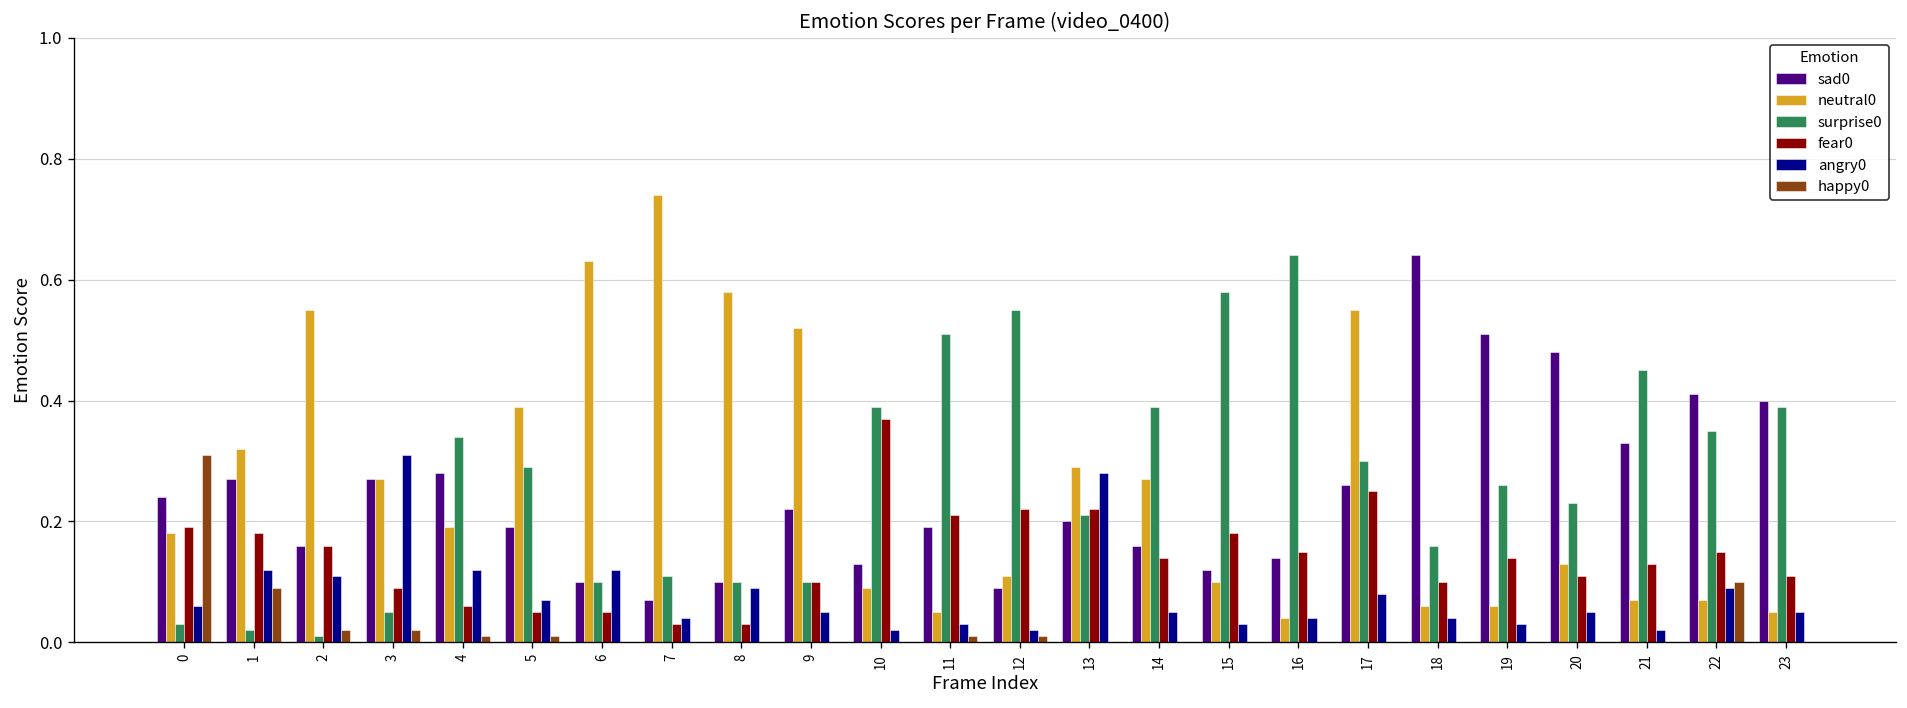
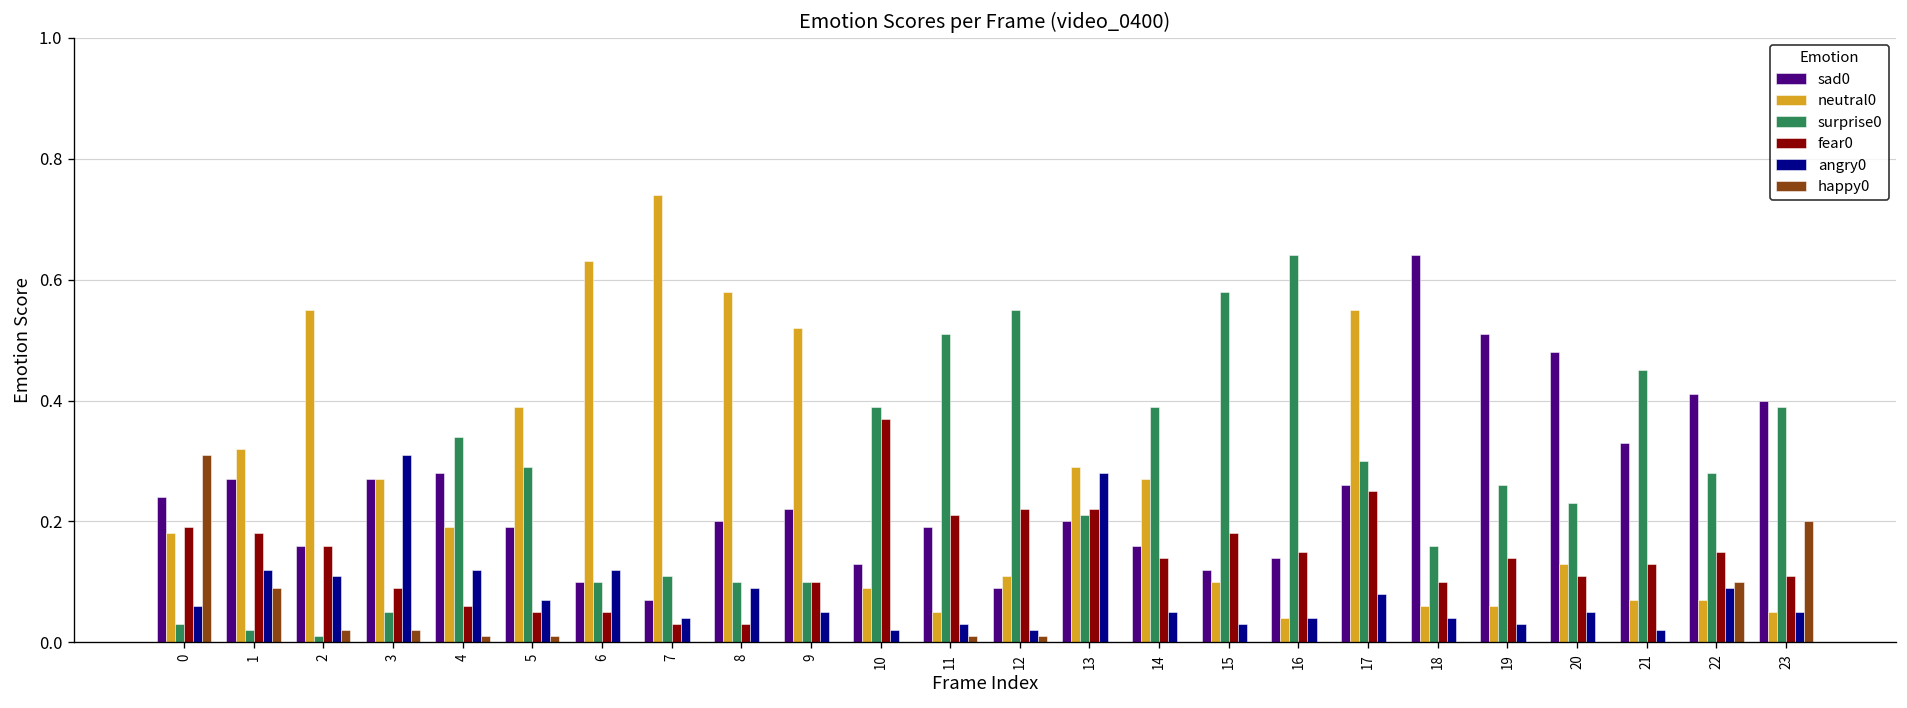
  {
    "sad0": {
      "0": 0.24,
      "1": 0.27,
      "2": 0.16,
      "3": 0.27,
      "4": 0.28,
      "5": 0.19,
      "6": 0.1,
      "7": 0.07,
-     "8": 0.1,
+     "8": 0.2,
      "9": 0.22,
      "10": 0.13,
      "11": 0.19,
      "12": 0.09,
      "13": 0.2,
      "14": 0.16,
      "15": 0.12,
      "16": 0.14,
      "17": 0.26,
      "18": 0.64,
      "19": 0.51,
      "20": 0.48,
      "21": 0.33,
      "22": 0.41,
      "23": 0.4
    },
    "neutral0": {
      "0": 0.18,
      "1": 0.32,
      "2": 0.55,
      "3": 0.27,
      "4": 0.19,
      "5": 0.39,
      "6": 0.63,
      "7": 0.74,
      "8": 0.58,
      "9": 0.52,
      "10": 0.09,
      "11": 0.05,
      "12": 0.11,
      "13": 0.29,
      "14": 0.27,
      "15": 0.10,
      "16": 0.04,
      "17": 0.55,
      "18": 0.06,
      "19": 0.06,
      "20": 0.13,
      "21": 0.07,
      "22": 0.07,
      "23": 0.05
    },
    "surprise0": {
      "0": 0.03,
      "1": 0.02,
      "2": 0.01,
      "3": 0.05,
      "4": 0.34,
      "5": 0.29,
      "6": 0.10,
      "7": 0.11,
      "8": 0.10,
      "9": 0.10,
      "10": 0.39,
      "11": 0.51,
      "12": 0.55,
      "13": 0.21,
      "14": 0.39,
      "15": 0.58,
      "16": 0.64,
      "17": 0.30,
      "18": 0.16,
      "19": 0.26,
      "20": 0.23,
      "21": 0.45,
-     "22": 0.35,
+     "22": 0.28,
      "23": 0.39
    },
    "fear0": {
      "0": 0.19,
      "1": 0.18,
      "2": 0.16,
      "3": 0.09,
      "4": 0.06,
      "5": 0.05,
      "6": 0.05,
      "7": 0.03,
      "8": 0.03,
      "9": 0.10,
      "10": 0.37,
      "11": 0.21,
      "12": 0.22,
      "13": 0.22,
      "14": 0.14,
      "15": 0.18,
      "16": 0.15,
      "17": 0.25,
      "18": 0.10,
      "19": 0.14,
      "20": 0.11,
      "21": 0.13,
      "22": 0.15,
      "23": 0.11
    },
    "angry0": {
      "0": 0.06,
      "1": 0.12,
      "2": 0.11,
      "3": 0.31,
      "4": 0.12,
      "5": 0.07,
      "6": 0.12,
      "7": 0.04,
      "8": 0.09,
      "9": 0.05,
      "10": 0.02,
      "11": 0.03,
      "12": 0.02,
      "13": 0.28,
      "14": 0.05,
      "15": 0.03,
      "16": 0.04,
      "17": 0.08,
      "18": 0.04,
      "19": 0.03,
      "20": 0.05,
      "21": 0.02,
      "22": 0.09,
      "23": 0.05
    },
    "happy0": {
      "0": 0.31,
      "1": 0.09,
      "2": 0.02,
      "3": 0.02,
      "4": 0.01,
      "5": 0.01,
      "6": 0.0,
      "7": 0.0,
      "8": 0.0,
      "9": 0.0,
      "10": 0.0,
      "11": 0.01,
      "12": 0.01,
      "13": 0.0,
      "14": 0.0,
      "15": 0.0,
      "16": 0.0,
      "17": 0.0,
      "18": 0.0,
      "19": 0.0,
      "20": 0.0,
      "21": 0.0,
      "22": 0.1,
-     "23": 0.0
+     "23": 0.2
    }
  }
